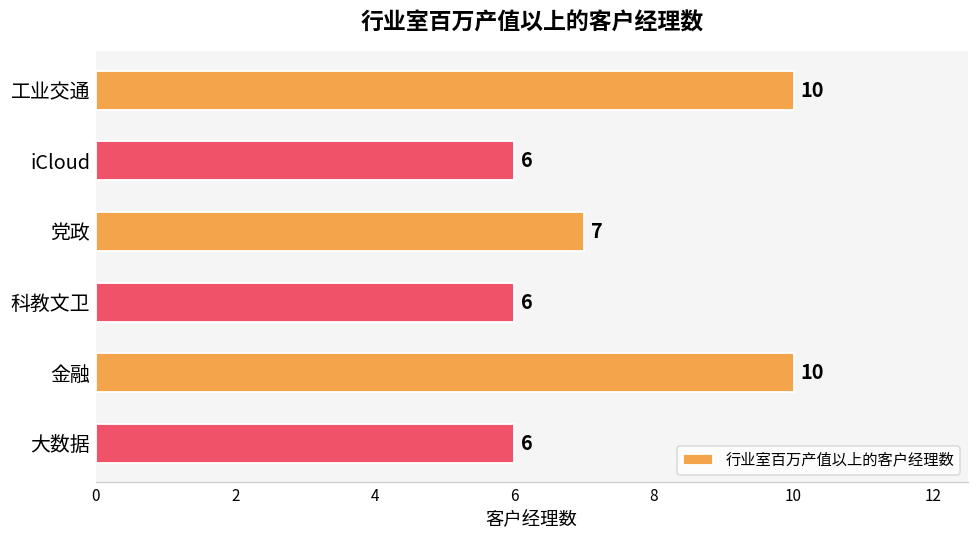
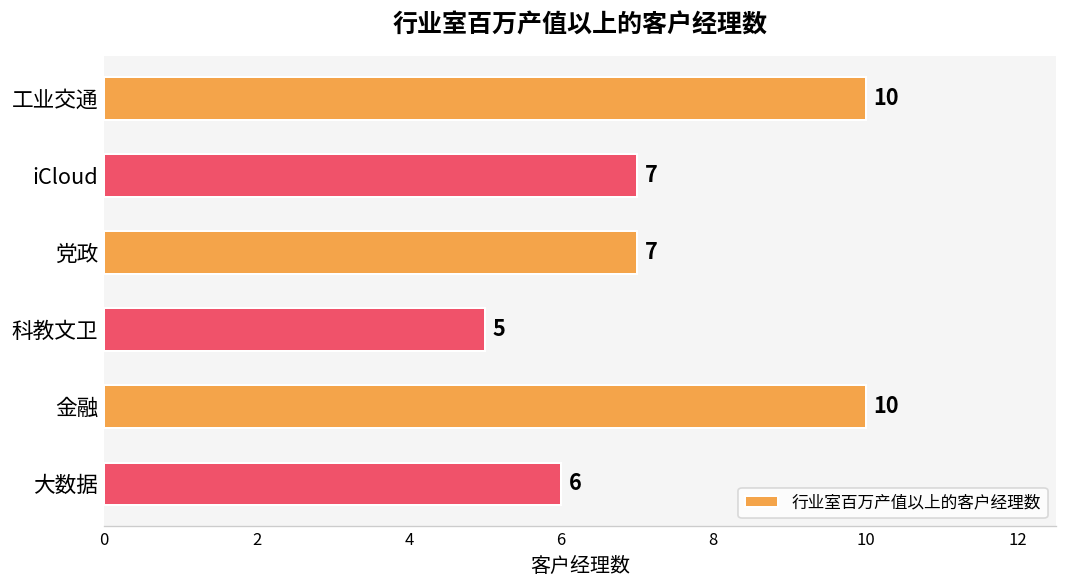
  {
    "工业交通": 10,
-   "iCloud": 6,
+   "iCloud": 7,
    "党政": 7,
-   "科教文卫": 6,
+   "科教文卫": 5,
    "金融": 10,
    "大数据": 6
  }
